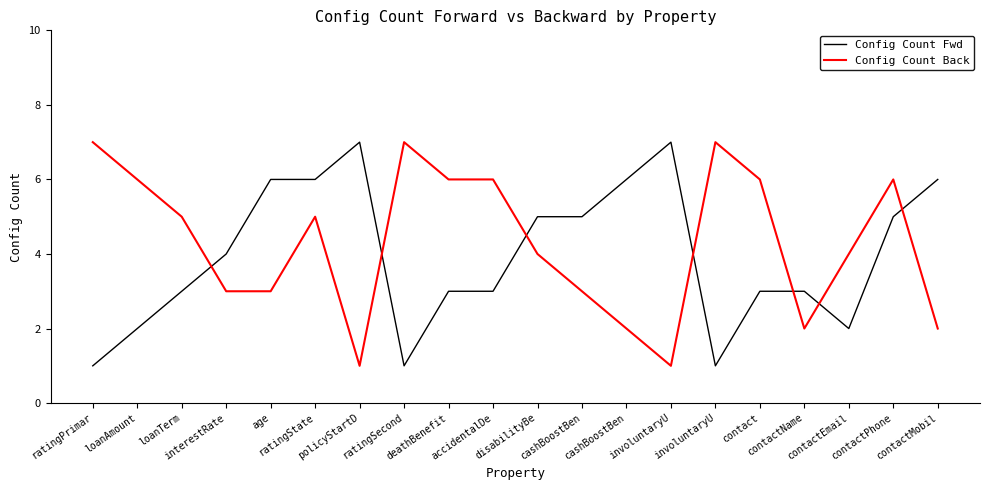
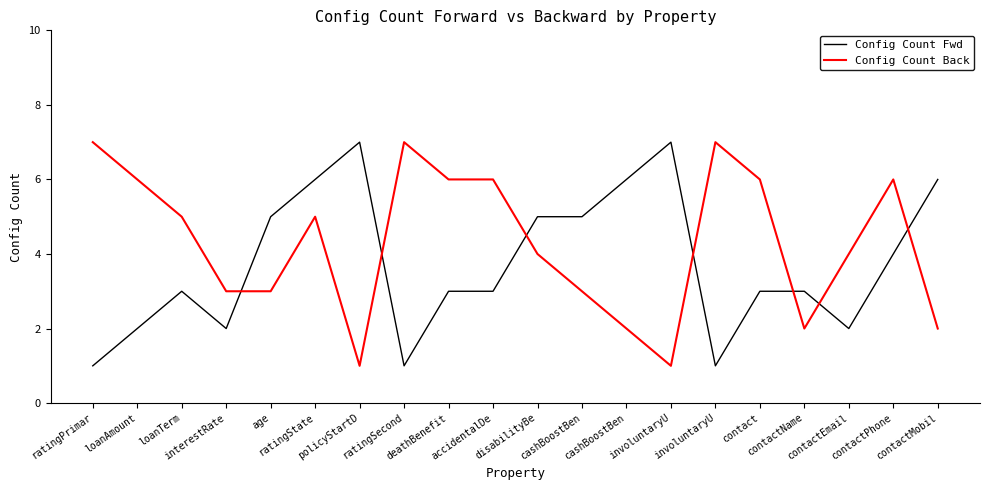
  {
    "Config Count Fwd": {
      "ratingPrimar": 1,
      "loanAmount": 2,
      "loanTerm": 3,
-     "interestRate": 4,
-     "age": 6,
+     "interestRate": 2,
+     "age": 5,
      "ratingState": 6,
      "policyStartD": 7,
      "ratingSecond": 1,
      "deathBenefit": 3,
      "accidentalDe": 3,
      "disabilityBe": 5,
      "contact": 3,
      "contactName": 3,
      "contactEmail": 2,
-     "contactPhone": 5,
+     "contactPhone": 4,
      "contactMobil": 6
    },
    "Config Count Back": {
      "ratingPrimar": 7,
      "loanAmount": 6,
      "loanTerm": 5,
      "interestRate": 3,
      "age": 3,
      "ratingState": 5,
      "policyStartD": 1,
      "ratingSecond": 7,
      "deathBenefit": 6,
      "accidentalDe": 6,
      "disabilityBe": 4,
      "contact": 6,
      "contactName": 2,
      "contactEmail": 4,
      "contactPhone": 6,
      "contactMobil": 2
    }
  }
